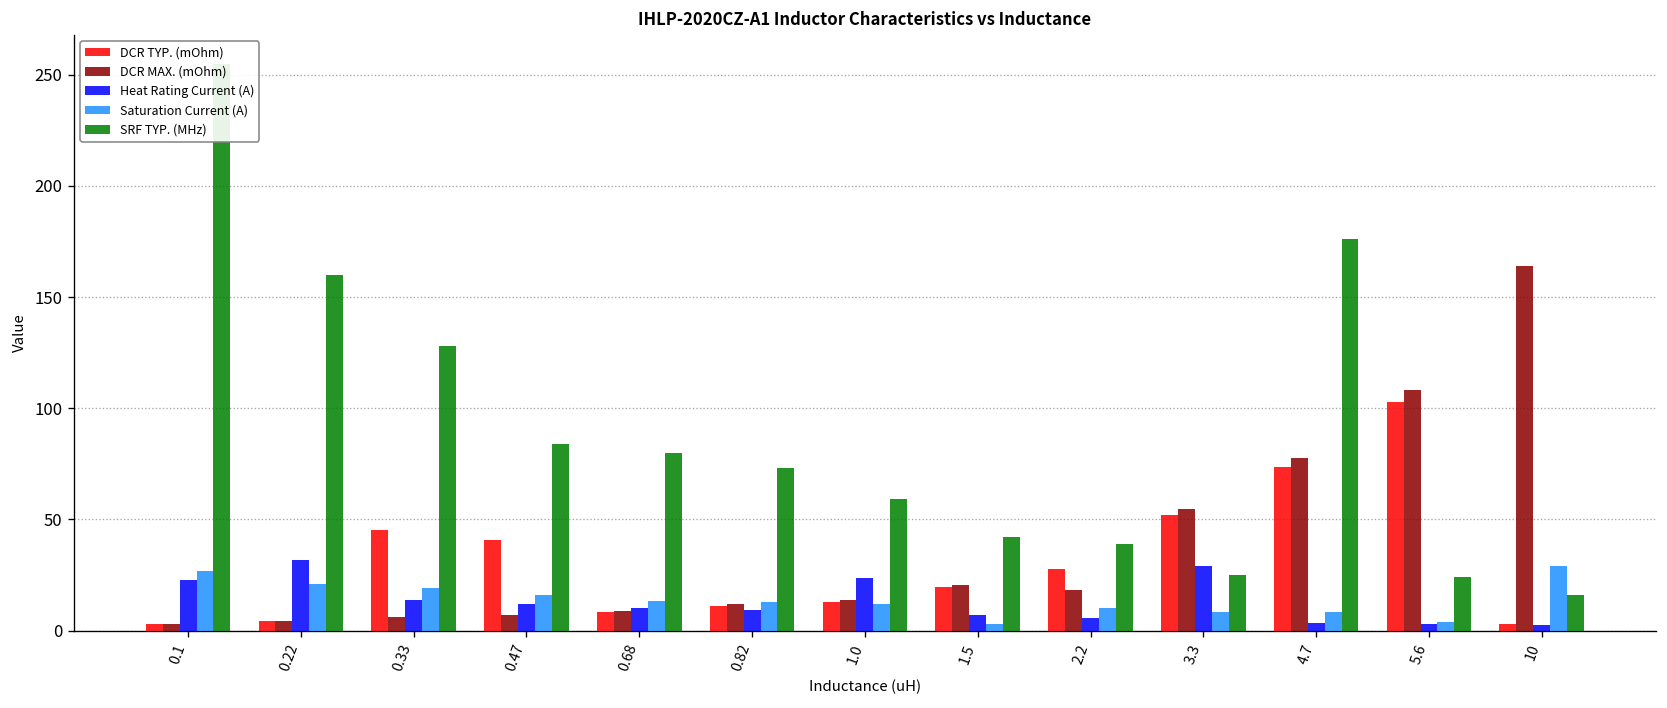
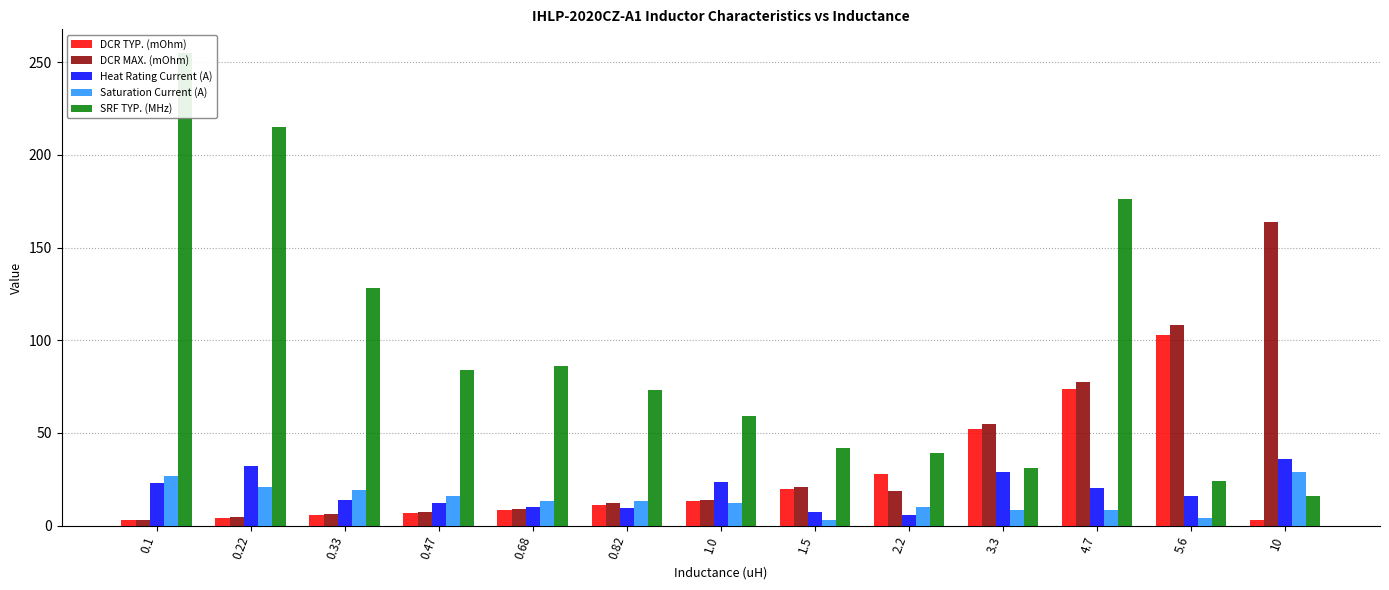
  {
    "DCR TYP. (mOhm)": {
      "0.1": 3,
      "0.22": 4,
-     "0.33": 45,
-     "0.47": 41,
+     "0.33": 6,
+     "0.47": 7,
      "0.68": 9,
      "0.82": 11,
      "1.0": 13,
      "1.5": 20,
      "2.2": 28,
      "3.3": 52,
      "4.7": 74,
      "5.6": 103,
      "10": 3
    },
    "DCR MAX. (mOhm)": {
      "0.1": 3,
      "0.22": 5,
      "0.33": 6,
      "0.47": 7,
      "0.68": 9,
      "0.82": 12,
      "1.0": 14,
      "1.5": 21,
      "2.2": 19,
      "3.3": 55,
      "4.7": 78,
      "5.6": 108,
      "10": 164
    },
    "Heat Rating Current (A)": {
      "0.1": 23,
      "0.22": 32,
      "0.33": 14,
      "0.47": 12,
      "0.68": 10,
      "0.82": 9,
      "1.0": 24,
      "1.5": 7,
      "2.2": 6,
      "3.3": 29,
-     "4.7": 4,
-     "5.6": 3,
-     "10": 3
+     "4.7": 20,
+     "5.6": 16,
+     "10": 36
    },
    "Saturation Current (A)": {
      "0.1": 27,
      "0.22": 21,
      "0.33": 19,
      "0.47": 16,
      "0.68": 14,
      "0.82": 13,
      "1.0": 12,
      "1.5": 3,
      "2.2": 10,
      "3.3": 9,
      "4.7": 8,
      "5.6": 4,
      "10": 29
    },
    "SRF TYP. (MHz)": {
-     "0.22": 160,
+     "0.22": 215,
      "0.33": 128,
      "0.47": 84,
-     "0.68": 80,
+     "0.68": 86,
      "0.82": 73,
      "1.0": 59,
      "1.5": 42,
      "2.2": 39,
-     "3.3": 25,
+     "3.3": 31,
      "4.7": 176,
      "5.6": 24,
      "10": 16
    }
  }
